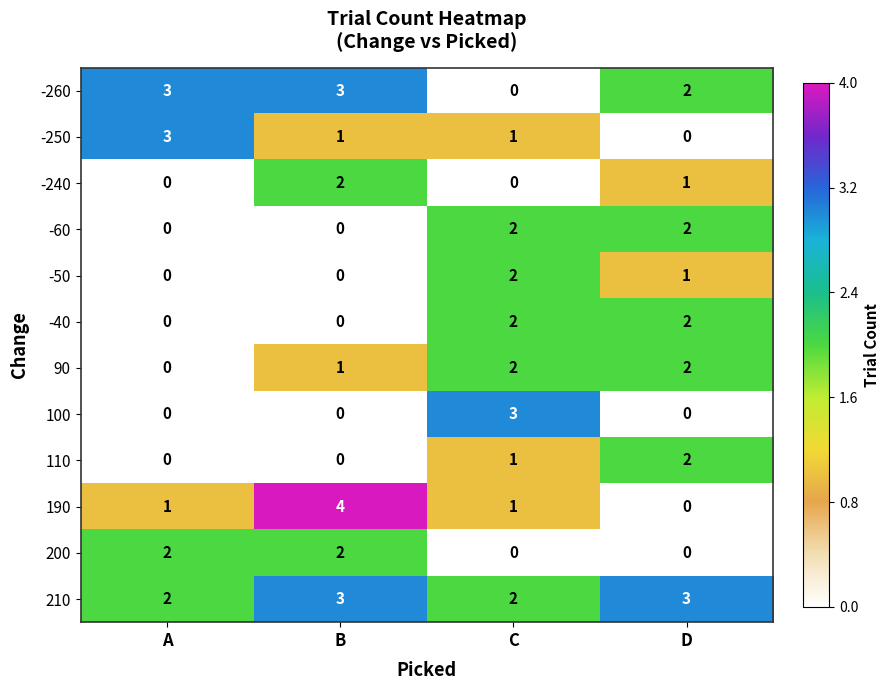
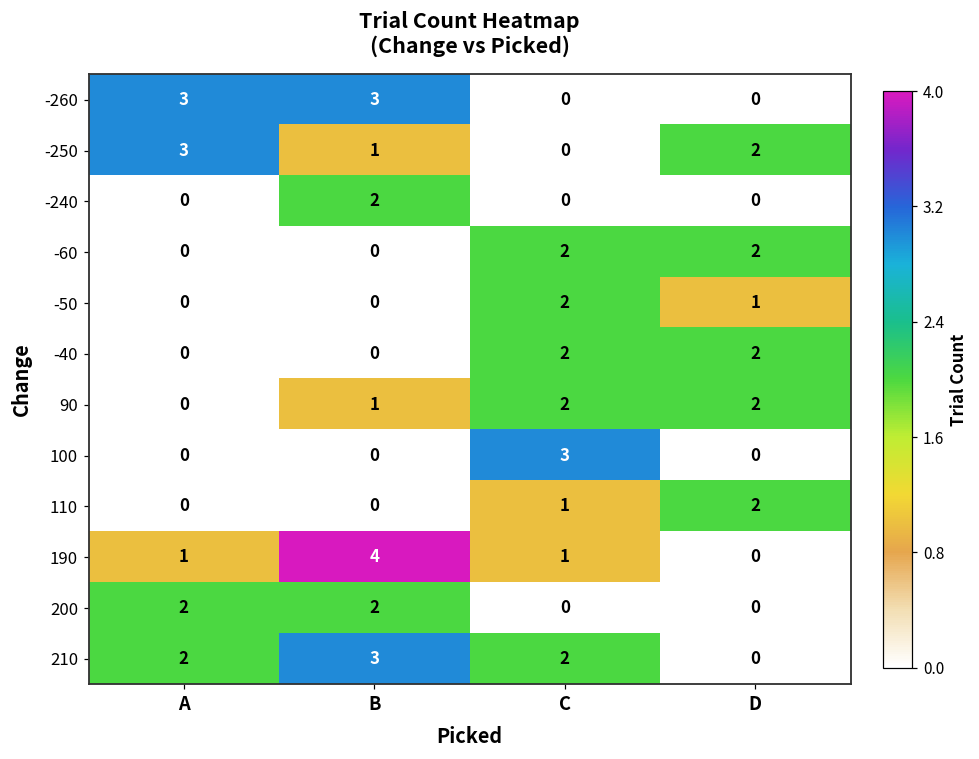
  {
    "-260": {
      "A": 3,
      "B": 3,
      "C": 0,
-     "D": 2
+     "D": 0
    },
    "-250": {
      "A": 3,
      "B": 1,
-     "C": 1,
-     "D": 0
+     "C": 0,
+     "D": 2
    },
    "-240": {
      "A": 0,
      "B": 2,
      "C": 0,
-     "D": 1
+     "D": 0
    },
    "-60": {
      "A": 0,
      "B": 0,
      "C": 2,
      "D": 2
    },
    "-50": {
      "A": 0,
      "B": 0,
      "C": 2,
      "D": 1
    },
    "-40": {
      "A": 0,
      "B": 0,
      "C": 2,
      "D": 2
    },
    "90": {
      "A": 0,
      "B": 1,
      "C": 2,
      "D": 2
    },
    "100": {
      "A": 0,
      "B": 0,
      "C": 3,
      "D": 0
    },
    "110": {
      "A": 0,
      "B": 0,
      "C": 1,
      "D": 2
    },
    "190": {
      "A": 1,
      "B": 4,
      "C": 1,
      "D": 0
    },
    "200": {
      "A": 2,
      "B": 2,
      "C": 0,
      "D": 0
    },
    "210": {
      "A": 2,
      "B": 3,
      "C": 2,
-     "D": 3
+     "D": 0
    }
  }
